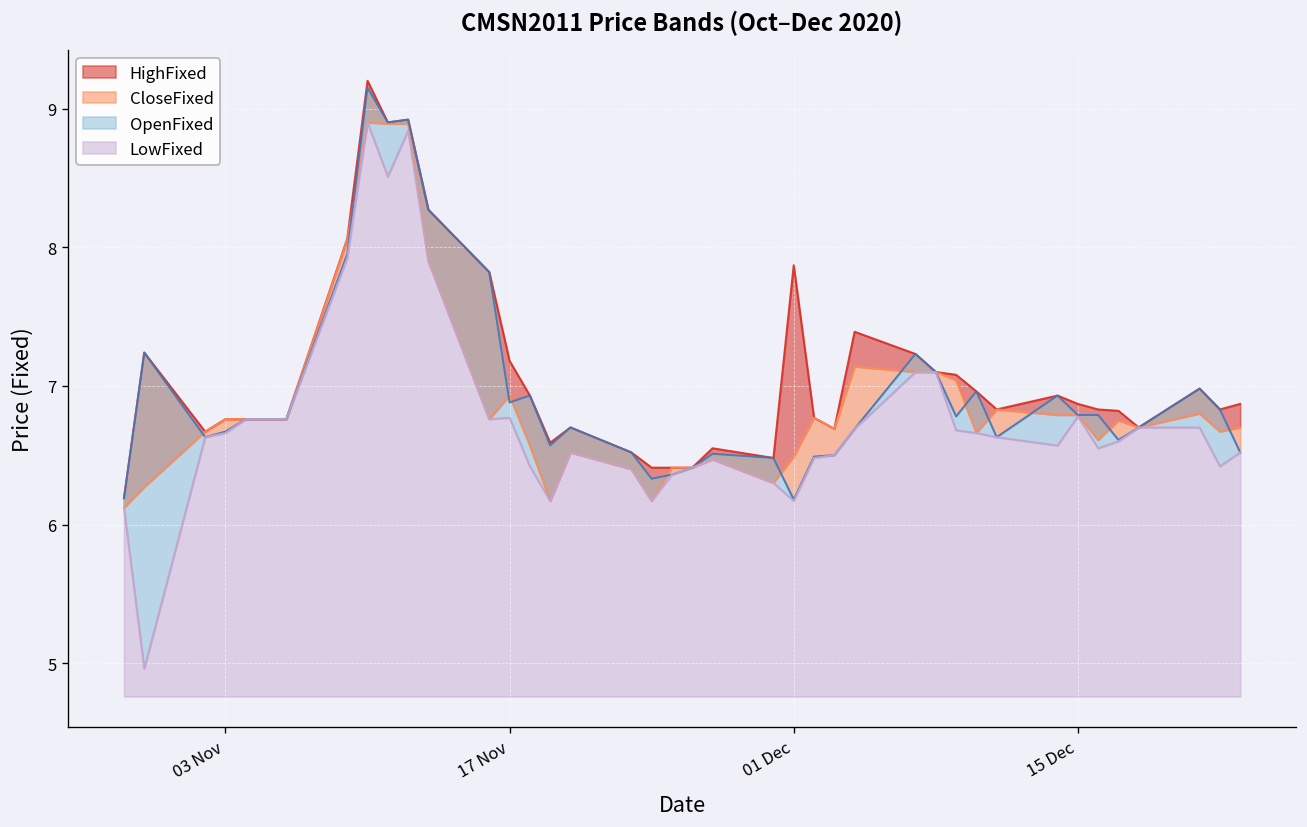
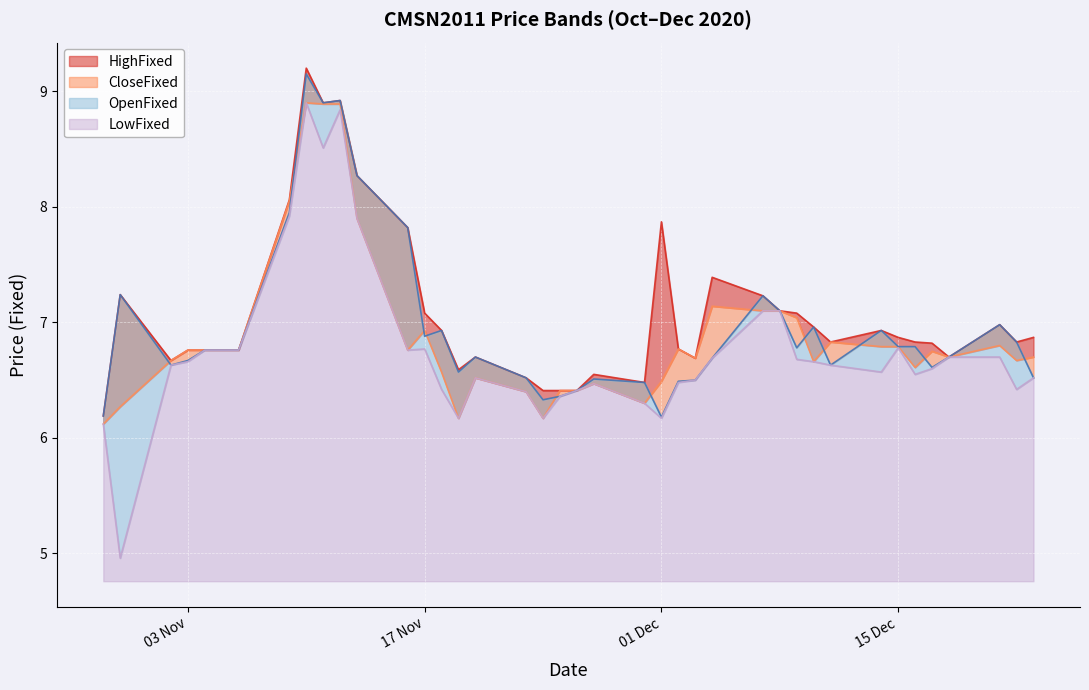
  {
    "HighFixed": {
-     "17 Nov": 7.18,
+     "17 Nov": 7.08,
      "01 Dec": 7.87,
      "15 Dec": 6.87
    }
  }
